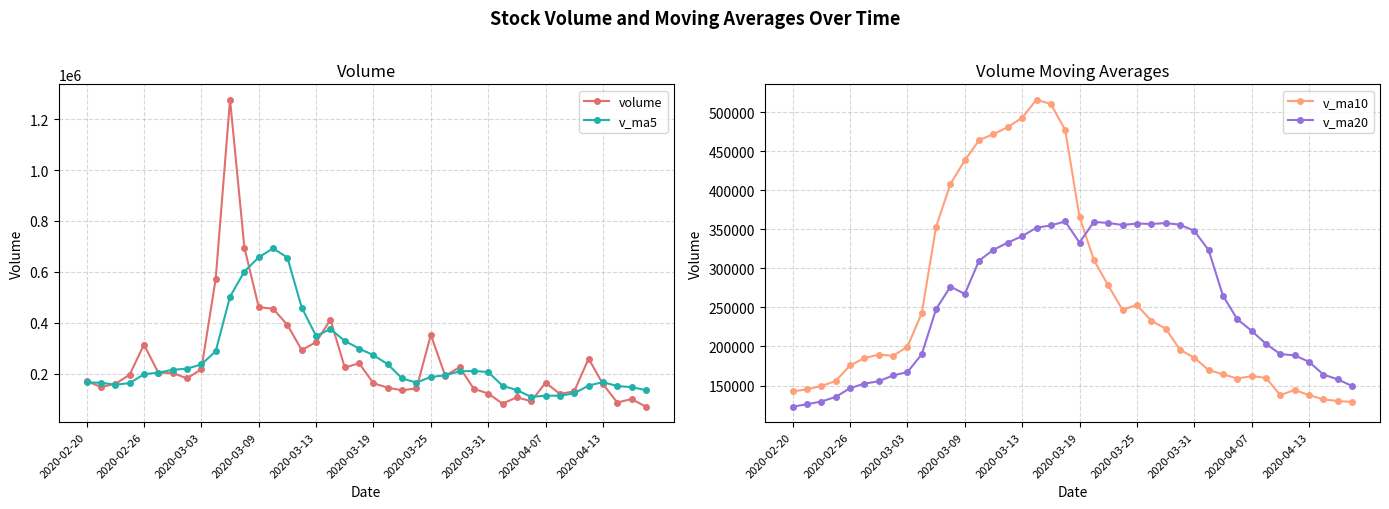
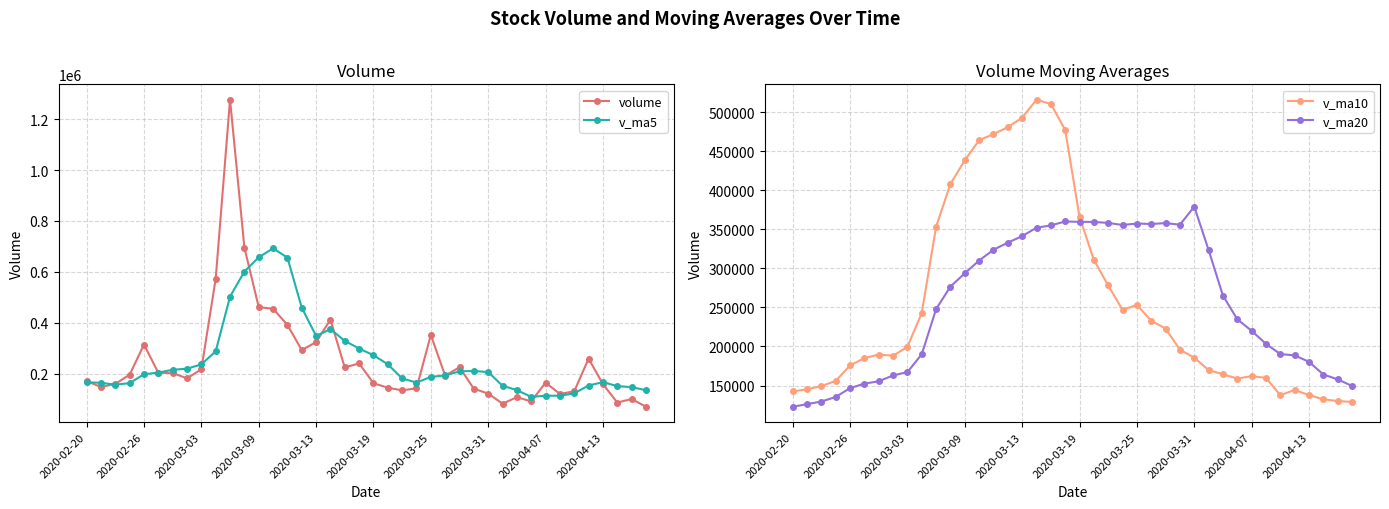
  {
    "Volume": {
      "volume": {
        "2020-02-26": 310000,
        "2020-03-03": 220000,
        "2020-03-09": 460000,
        "2020-03-13": 320000,
        "2020-03-19": 160000,
        "2020-03-25": 350000,
        "2020-03-31": 120000,
        "2020-04-07": 160000
      },
      "v_ma5": {
        "2020-02-26": 200000,
        "2020-03-03": 240000,
        "2020-03-09": 660000,
        "2020-03-13": 350000,
        "2020-03-19": 270000,
        "2020-03-25": 190000,
        "2020-03-31": 210000,
        "2020-04-07": 110000
      }
    },
    "Volume Moving Averages": {
      "v_ma10": {
        "2020-02-20": 140000,
        "2020-02-26": 180000,
        "2020-03-03": 200000,
        "2020-03-09": 440000,
        "2020-03-13": 490000,
        "2020-03-19": 370000,
        "2020-03-25": 250000,
        "2020-03-31": 190000,
        "2020-04-07": 160000,
        "2020-04-13": 140000
      },
      "v_ma20": {
        "2020-02-20": 120000,
        "2020-02-26": 150000,
        "2020-03-03": 170000,
-       "2020-03-09": 270000,
+       "2020-03-09": 290000,
        "2020-03-13": 340000,
-       "2020-03-19": 330000,
+       "2020-03-19": 360000,
        "2020-03-25": 360000,
-       "2020-03-31": 350000,
+       "2020-03-31": 380000,
        "2020-04-07": 220000,
        "2020-04-13": 180000
      }
    }
  }
